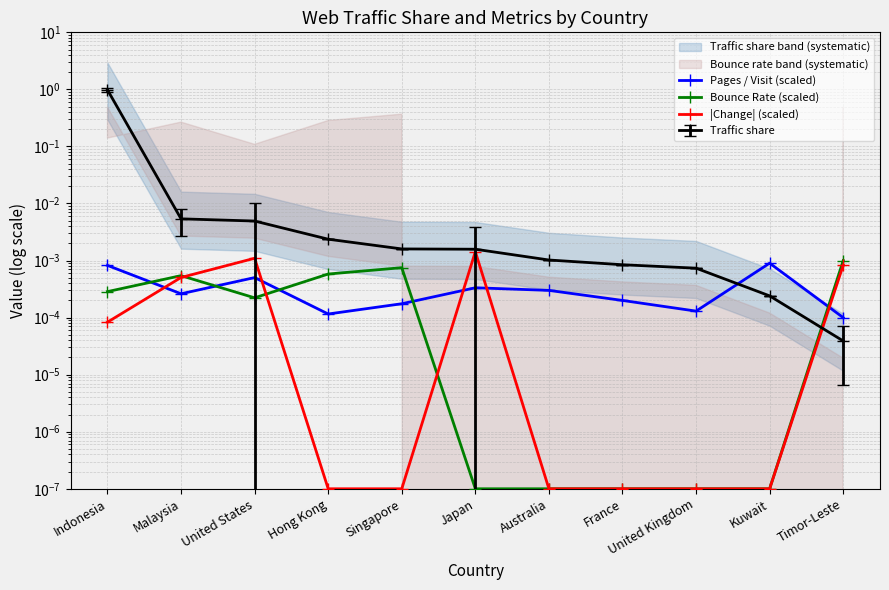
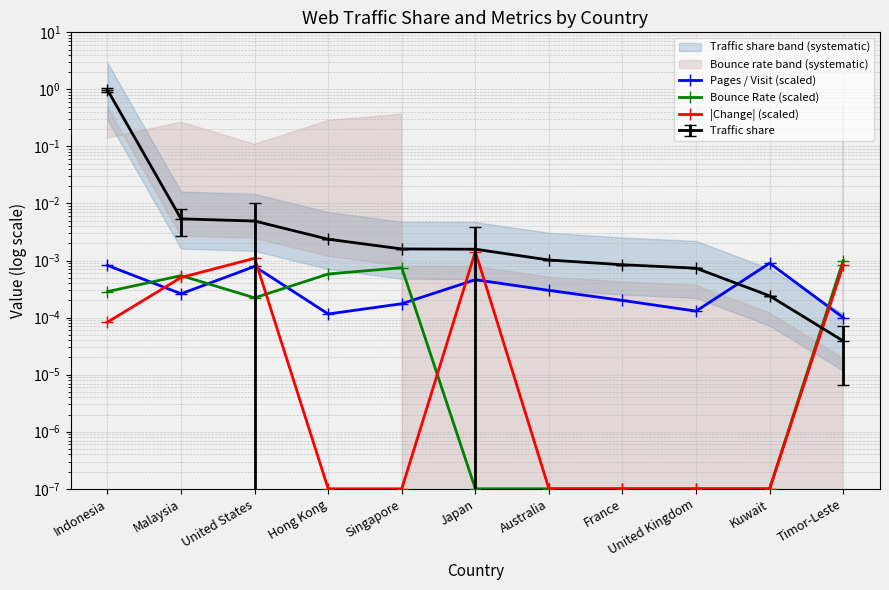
  {
    "Pages / Visit (scaled)": {
      "Indonesia": 0.0008,
      "Malaysia": 0.0003,
-     "United States": 0.0005,
+     "United States": 0.0008,
      "Hong Kong": 0.00012,
      "Singapore": 0.00018,
-     "Japan": 0.0003,
+     "Japan": 0.0005,
      "Australia": 0.0003,
      "France": 0.0002,
      "United Kingdom": 0.00013,
      "Kuwait": 0.0009,
      "Timor-Leste": 0.0001
    },
    "Bounce Rate (scaled)": {
      "Indonesia": 0.0003,
      "United States": 0.0002,
      "Hong Kong": 0.0006,
      "Singapore": 0.0008,
      "Japan": 0.00000010,
      "Timor-Leste": 0.0010
    },
    "|Change| (scaled)": {
      "Indonesia": 0.00008,
      "United States": 0.0011,
      "Hong Kong": 0.00000010,
      "Singapore": 0.00000010,
      "Timor-Leste": 0.0008
    }
  }
